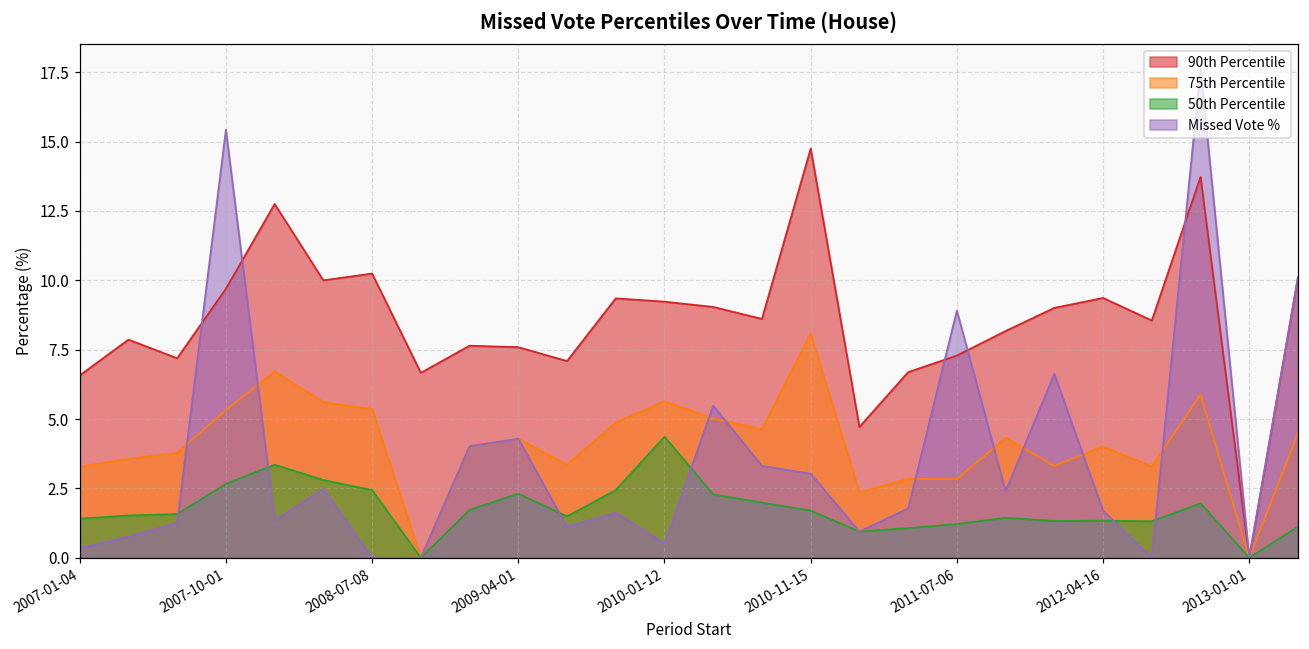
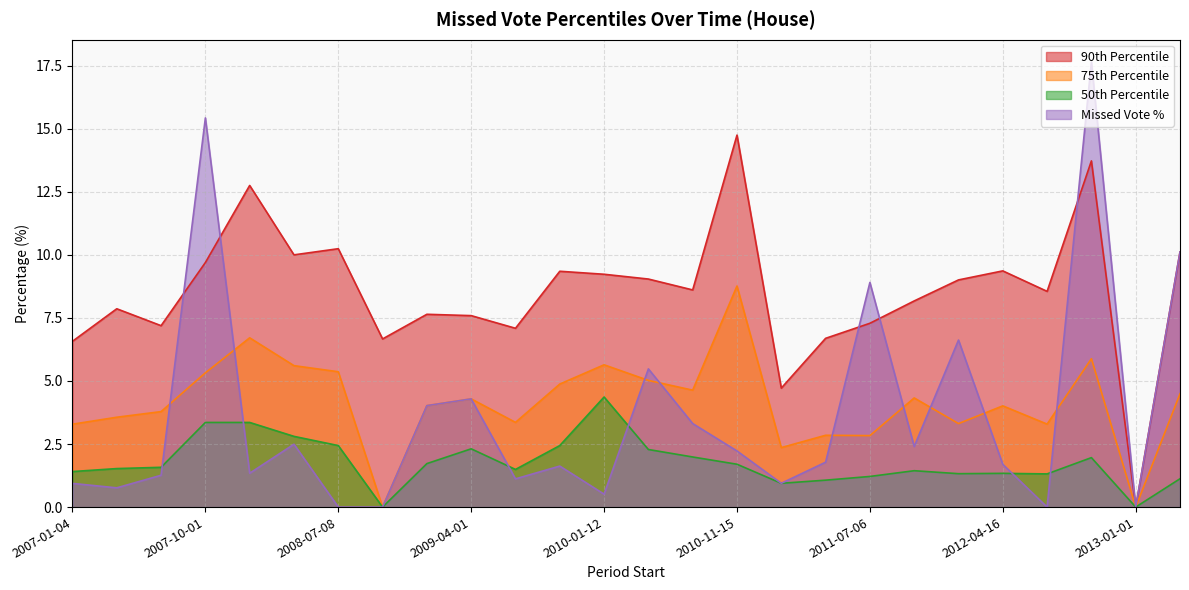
  {
    "90th Percentile": {
      "2007-01-04": 6.6,
      "2007-10-01": 9.7,
      "2008-07-08": 10.2,
      "2009-04-01": 7.6,
      "2010-01-12": 9.2,
      "2010-11-15": 14.7,
      "2011-07-06": 7.3,
      "2012-04-16": 9.4
    },
    "75th Percentile": {
      "2007-01-04": 3.3,
      "2007-10-01": 5.3,
      "2008-07-08": 5.4,
      "2010-01-12": 5.6,
-     "2010-11-15": 8.1,
+     "2010-11-15": 8.8,
      "2011-07-06": 2.8,
      "2012-04-16": 4.0
    },
    "50th Percentile": {
      "2007-01-04": 1.4,
-     "2007-10-01": 2.7,
+     "2007-10-01": 3.4,
      "2008-07-08": 2.4,
      "2009-04-01": 2.3,
      "2010-01-12": 4.4,
      "2010-11-15": 1.7,
      "2011-07-06": 1.2,
      "2012-04-16": 1.3
    },
    "Missed Vote %": {
-     "2007-01-04": 0.4,
+     "2007-01-04": 0.9,
      "2007-10-01": 15.4,
      "2008-07-08": 0.0,
      "2010-01-12": 0.5,
-     "2010-11-15": 3.0,
+     "2010-11-15": 2.2,
      "2011-07-06": 8.9,
      "2012-04-16": 1.7
    }
  }
